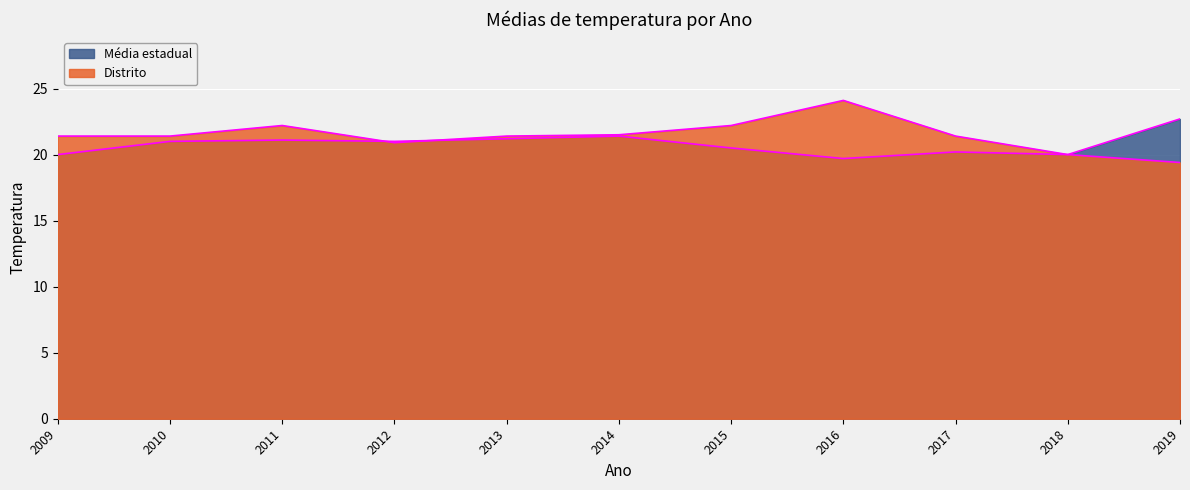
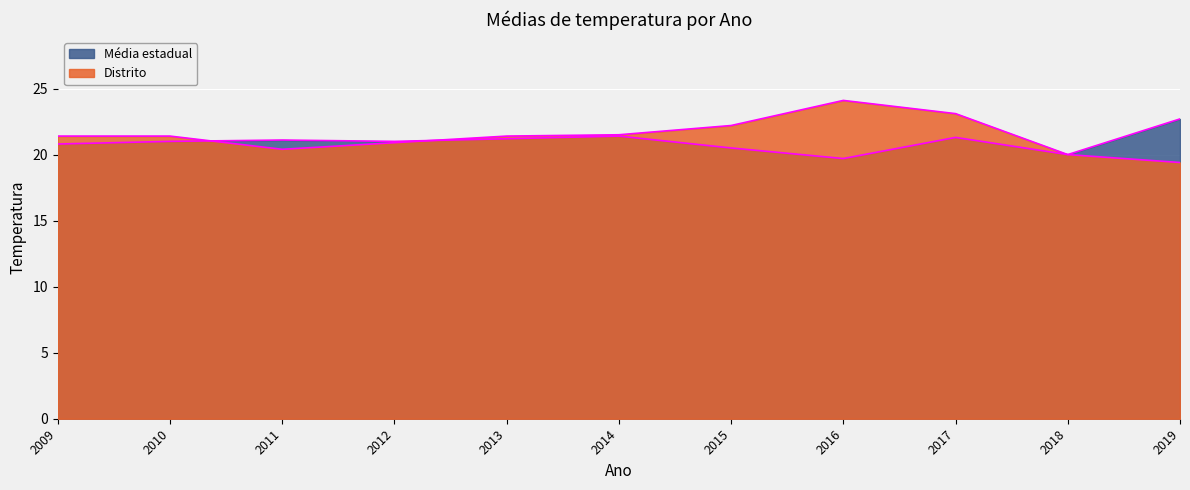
  {
    "Média estadual": {
-     "2009": 20.0,
+     "2009": 20.8,
      "2010": 21.0,
      "2011": 21.1,
      "2013": 21.2,
      "2015": 20.5,
      "2016": 19.7,
-     "2017": 20.2,
+     "2017": 21.3,
      "2019": 22.7
    },
    "Distrito": {
      "2009": 21.4,
      "2010": 21.4,
-     "2011": 22.2,
+     "2011": 20.4,
      "2013": 21.4,
      "2015": 22.2,
      "2016": 24.1,
-     "2017": 21.4,
+     "2017": 23.1,
      "2019": 19.4
    }
  }
